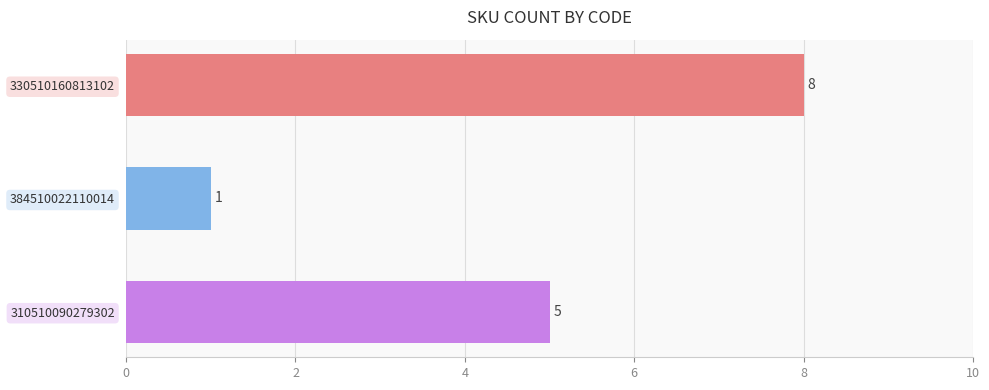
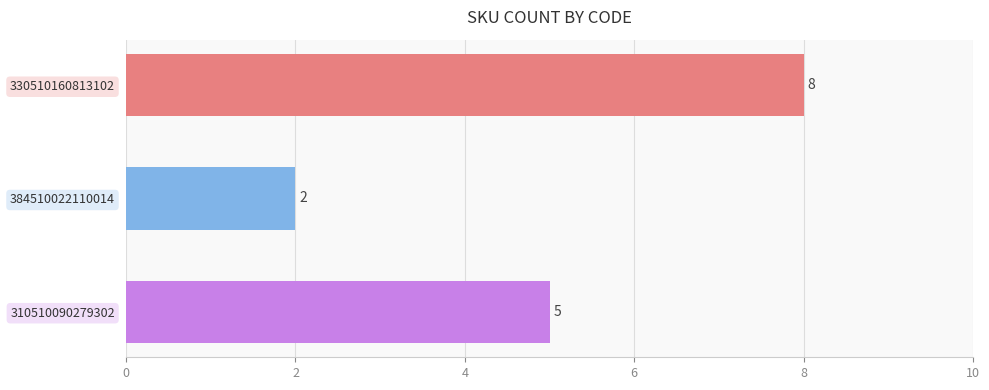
  {
    "330510160813102": 8,
-   "384510022110014": 1,
+   "384510022110014": 2,
    "310510090279302": 5
  }
